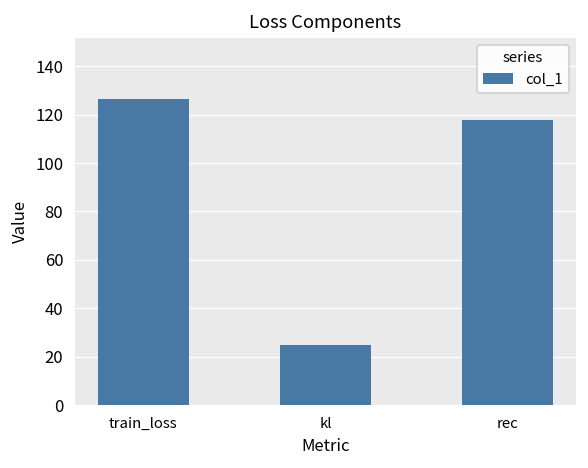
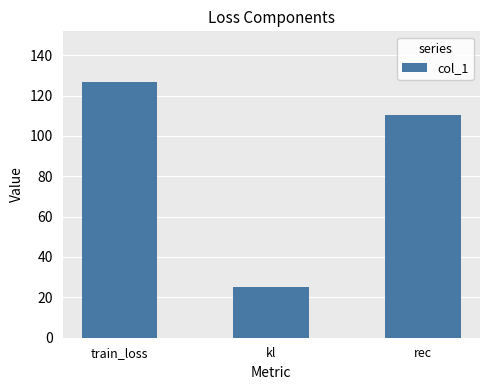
  {
    "train_loss": 126,
    "kl": 25,
-   "rec": 118
+   "rec": 111
  }
